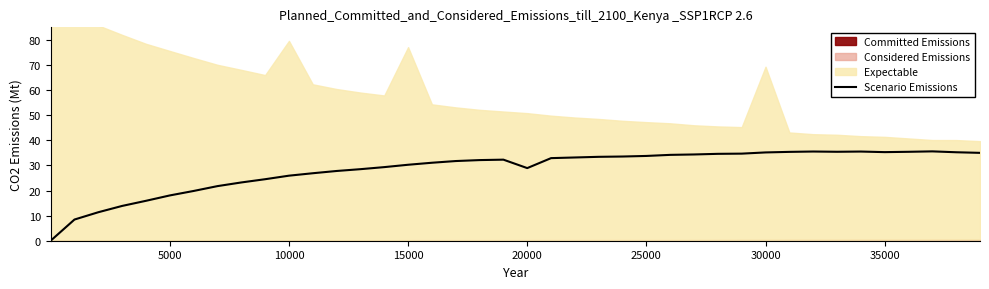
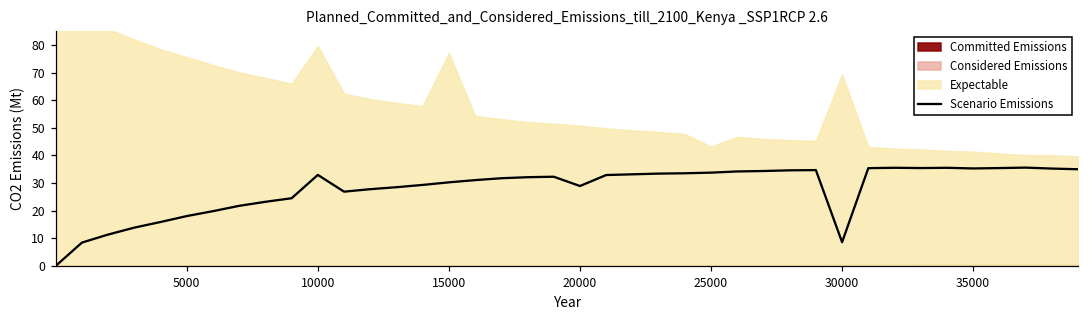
  {
    "Scenario Emissions": {
      "5000": 18,
-     "10000": 26,
+     "10000": 33,
      "15000": 30,
      "20000": 29,
      "25000": 34,
-     "30000": 35,
+     "30000": 9,
      "35000": 35
    },
    "Expectable": {
      "5000": 75,
      "10000": 79,
      "15000": 77,
      "20000": 51,
-     "25000": 47,
+     "25000": 43,
      "30000": 69,
      "35000": 41
    }
  }
